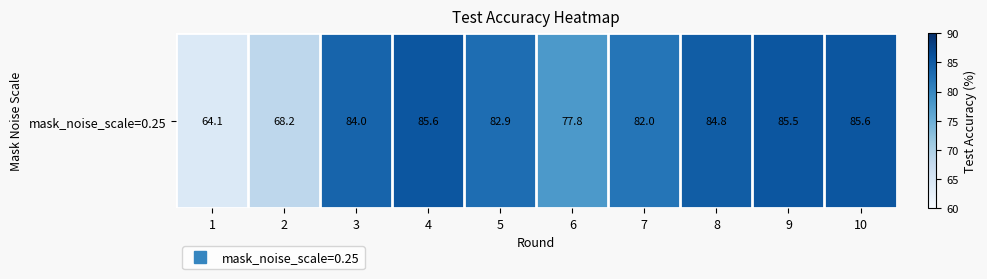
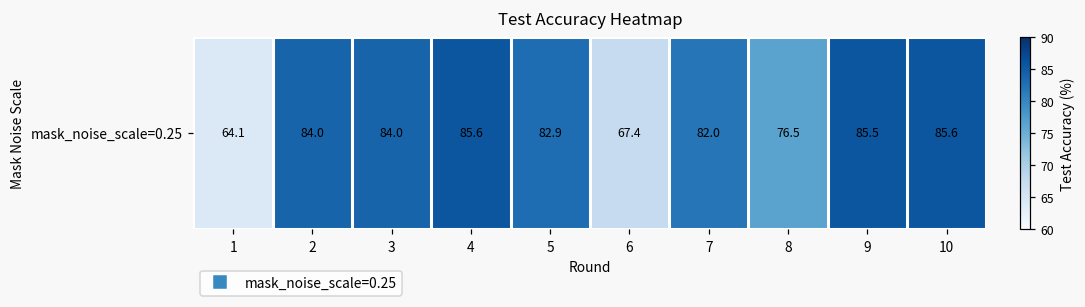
  {
    "mask_noise_scale=0.25": {
      "1": 64.1,
-     "2": 68.2,
+     "2": 84.0,
      "3": 84.0,
      "4": 85.6,
      "5": 82.9,
-     "6": 77.8,
+     "6": 67.4,
      "7": 82.0,
-     "8": 84.8,
+     "8": 76.5,
      "9": 85.5,
      "10": 85.6
    }
  }
